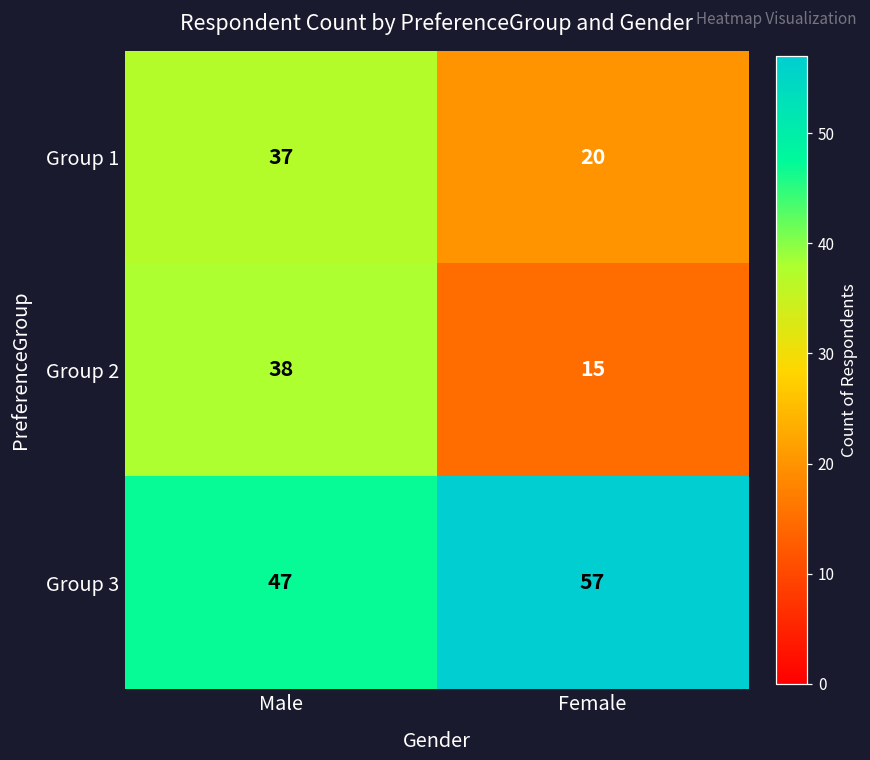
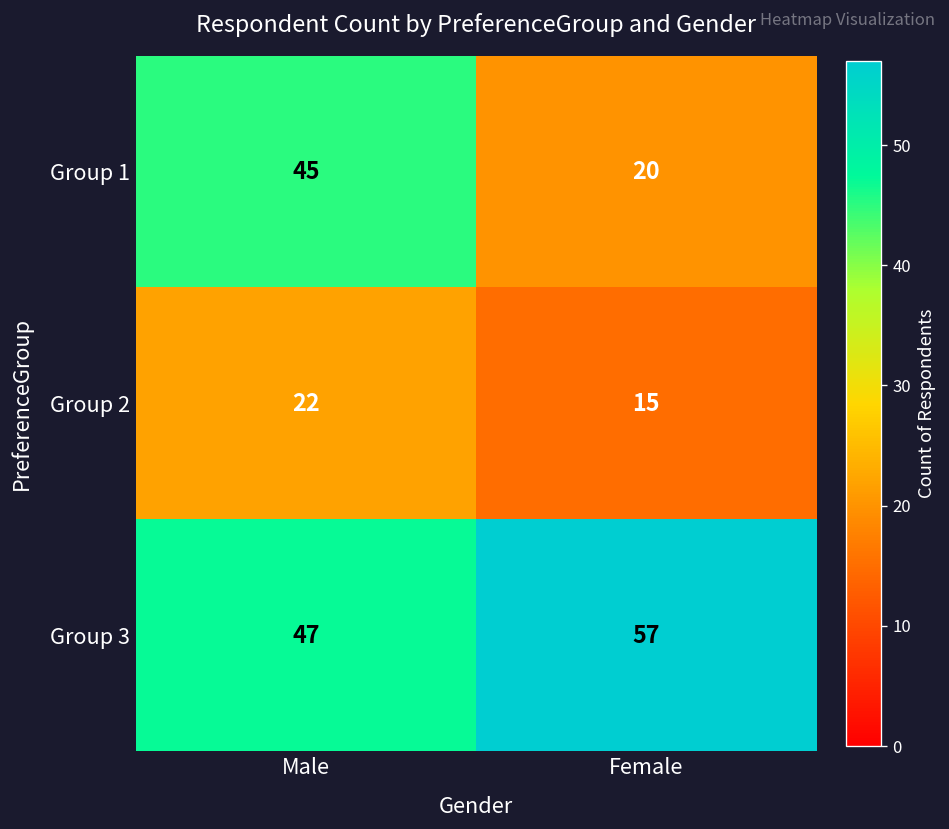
  {
    "Group 1": {
-     "Male": 37,
+     "Male": 45,
      "Female": 20
    },
    "Group 2": {
-     "Male": 38,
+     "Male": 22,
      "Female": 15
    },
    "Group 3": {
      "Male": 47,
      "Female": 57
    }
  }
